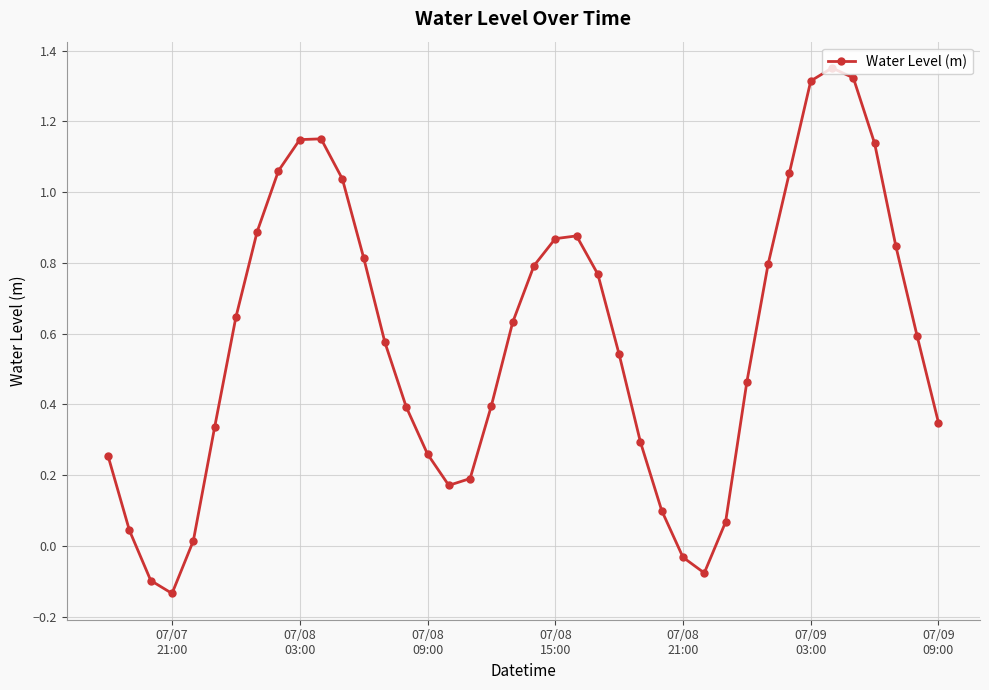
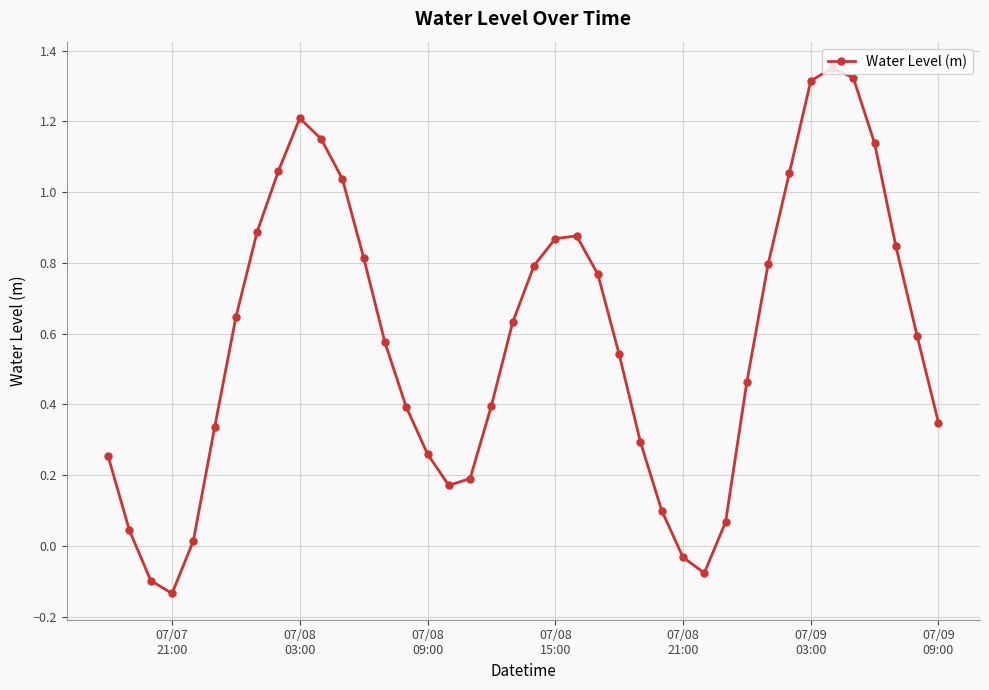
  {
    "07/07 21:00": -0.13,
-   "07/08 03:00": 1.15,
+   "07/08 03:00": 1.21,
    "07/08 09:00": 0.26,
    "07/08 15:00": 0.87,
    "07/08 21:00": -0.03,
    "07/09 03:00": 1.31,
    "07/09 09:00": 0.35
  }
